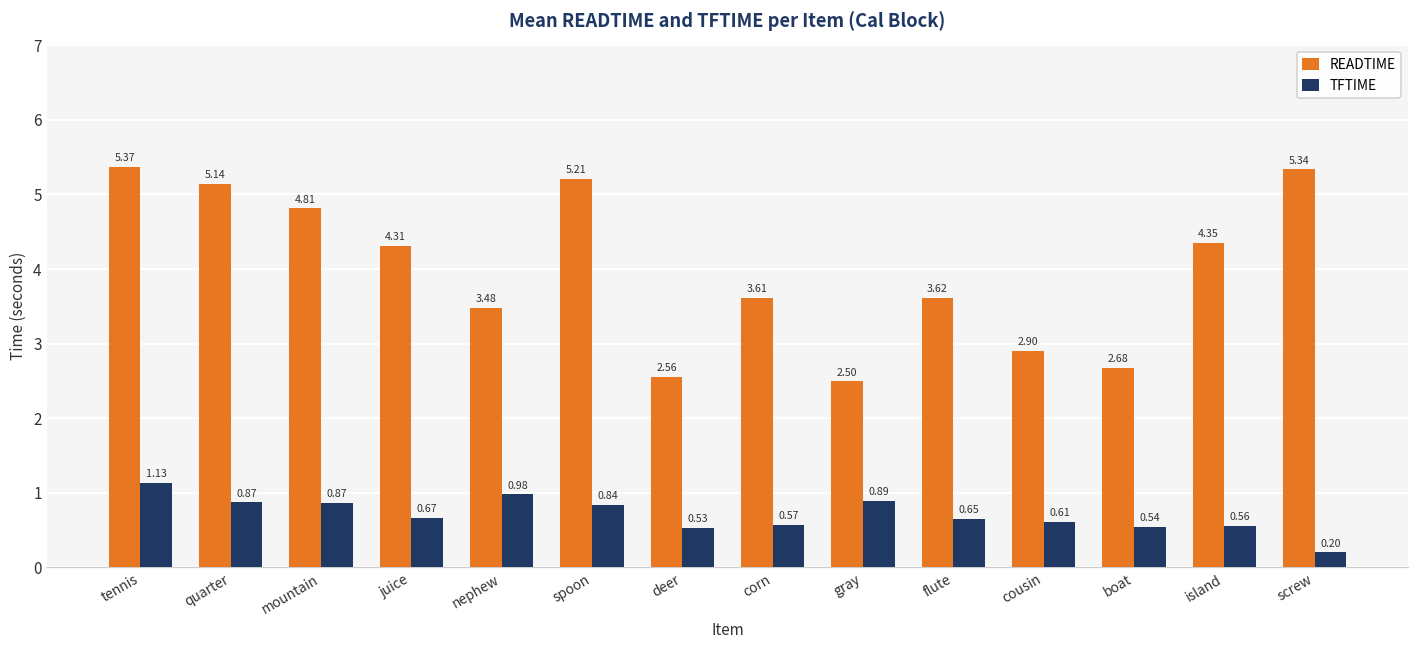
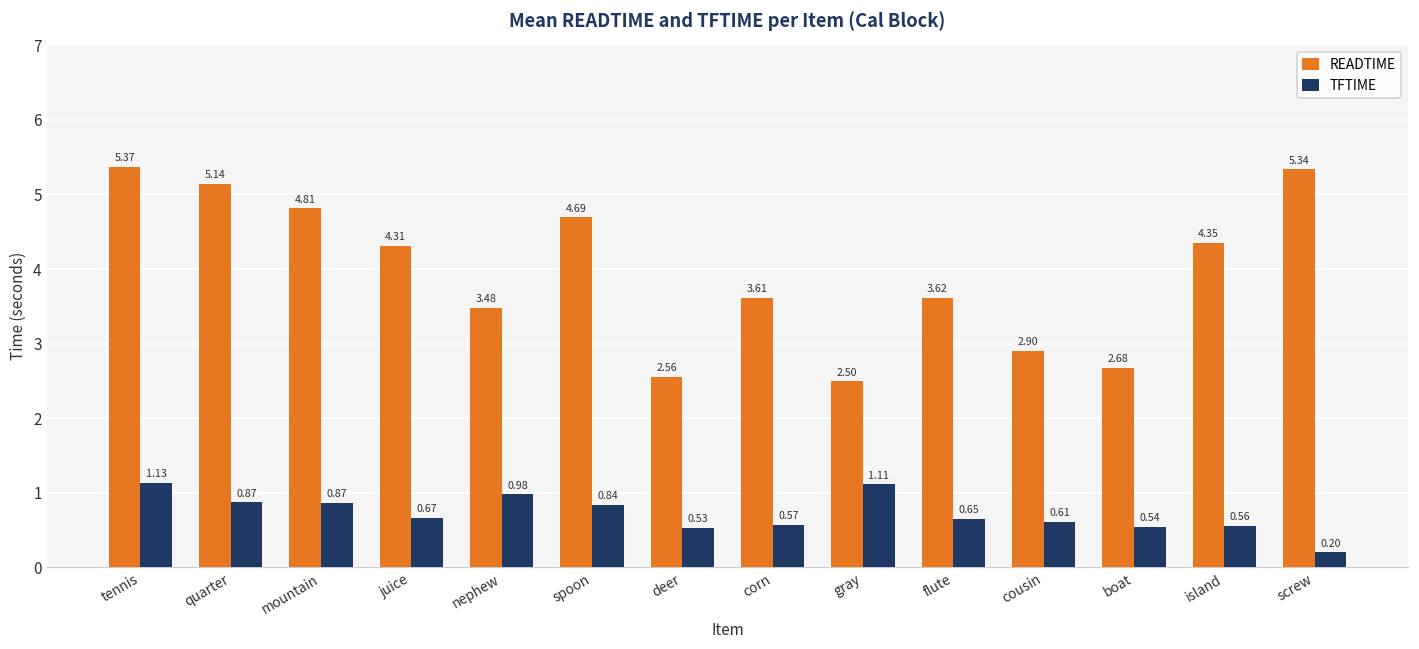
  {
    "READTIME": {
      "tennis": 5.37,
      "quarter": 5.14,
      "mountain": 4.81,
      "juice": 4.31,
      "nephew": 3.48,
-     "spoon": 5.21,
+     "spoon": 4.69,
      "deer": 2.56,
      "corn": 3.61,
      "gray": 2.50,
      "flute": 3.62,
      "cousin": 2.90,
      "boat": 2.68,
      "island": 4.35,
      "screw": 5.34
    },
    "TFTIME": {
      "tennis": 1.13,
      "quarter": 0.87,
      "mountain": 0.87,
      "juice": 0.67,
      "nephew": 0.98,
      "spoon": 0.84,
      "deer": 0.53,
      "corn": 0.57,
-     "gray": 0.89,
+     "gray": 1.11,
      "flute": 0.65,
      "cousin": 0.61,
      "boat": 0.54,
      "island": 0.56,
      "screw": 0.20
    }
  }
